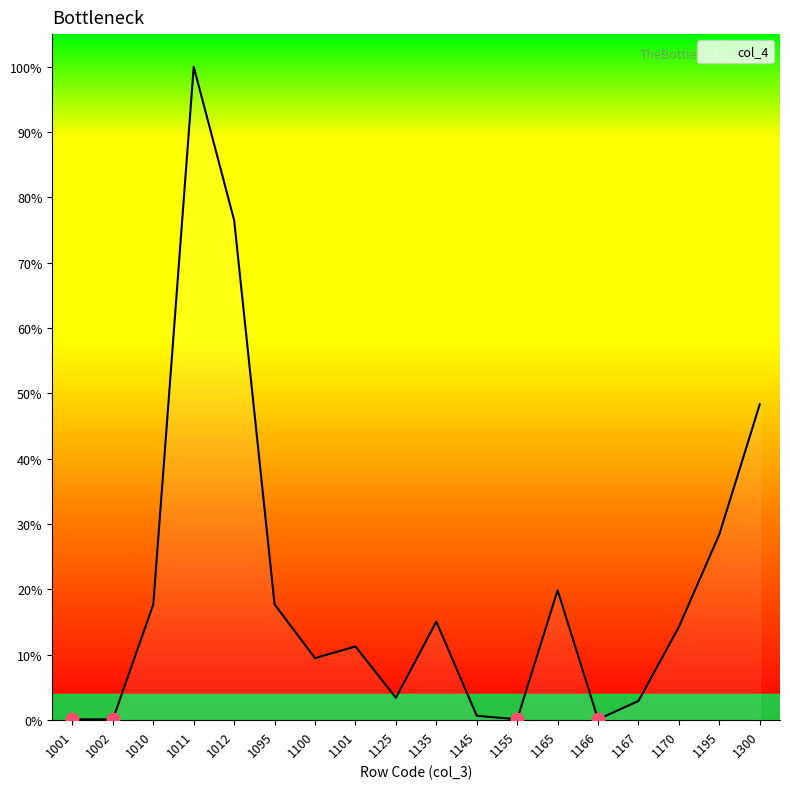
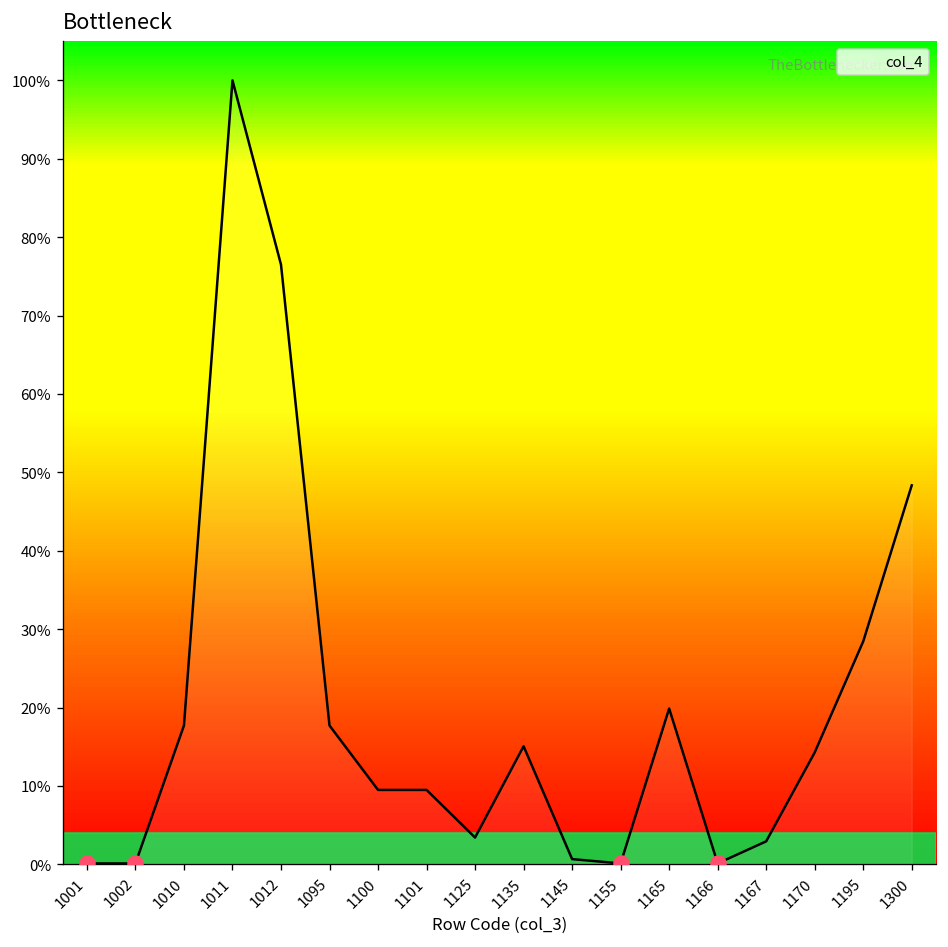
  {
    "col_4": {
      "1010": "18%",
      "1011": "100%",
      "1012": "76%",
      "1095": "18%",
      "1100": "9%",
-     "1101": "11%",
+     "1101": "9%",
      "1135": "15%",
      "1165": "20%",
      "1170": "14%",
      "1195": "28%",
      "1300": "48%"
    }
  }
